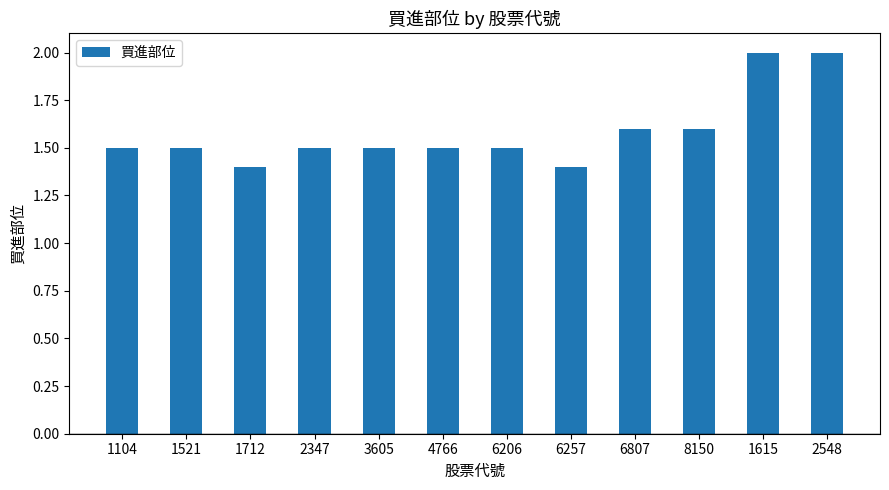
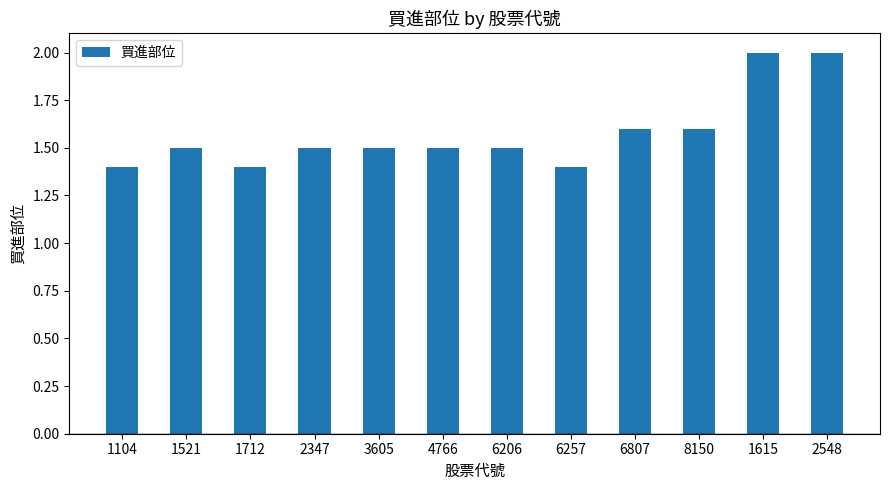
  {
-   "1104": 1.5,
+   "1104": 1.4,
    "1521": 1.5,
    "1712": 1.4,
    "2347": 1.5,
    "3605": 1.5,
    "4766": 1.5,
    "6206": 1.5,
    "6257": 1.4,
    "6807": 1.6,
    "8150": 1.6,
    "1615": 2.0,
    "2548": 2.0
  }
